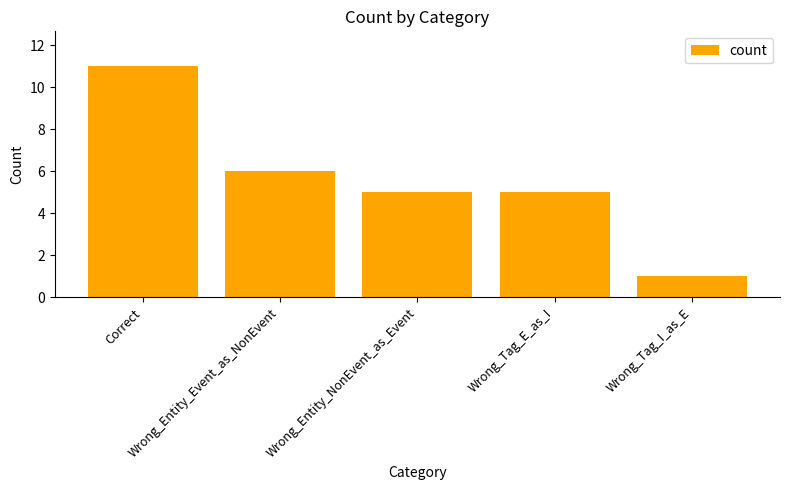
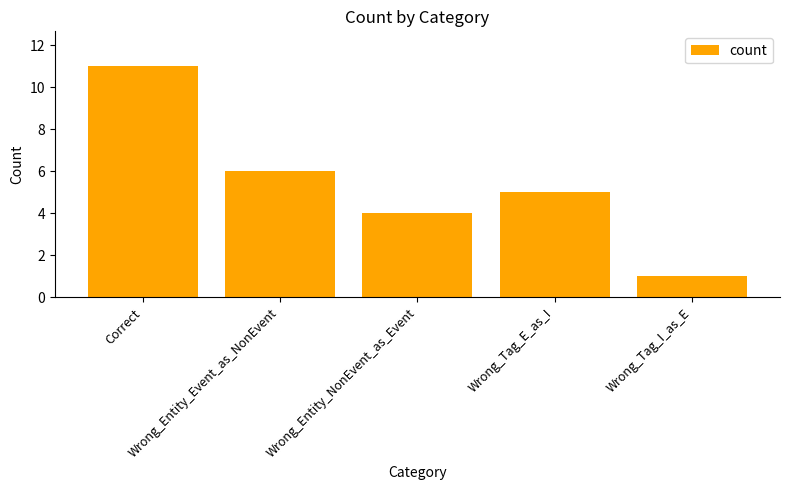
  {
    "Correct": 11,
    "Wrong_Entity_Event_as_NonEvent": 6,
-   "Wrong_Entity_NonEvent_as_Event": 5,
+   "Wrong_Entity_NonEvent_as_Event": 4,
    "Wrong_Tag_E_as_I": 5,
    "Wrong_Tag_I_as_E": 1
  }
